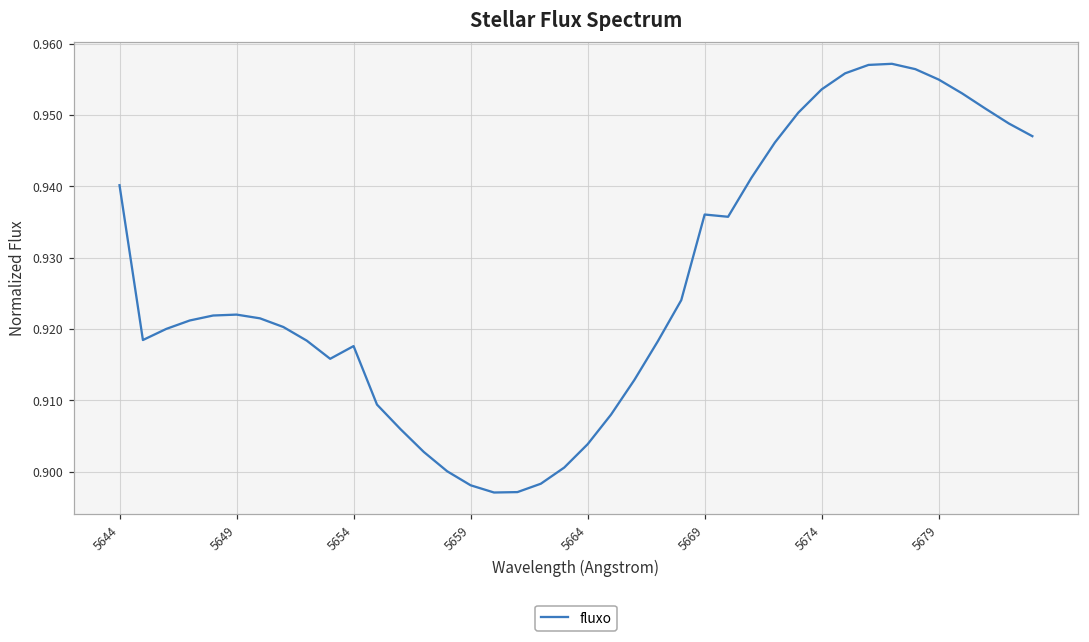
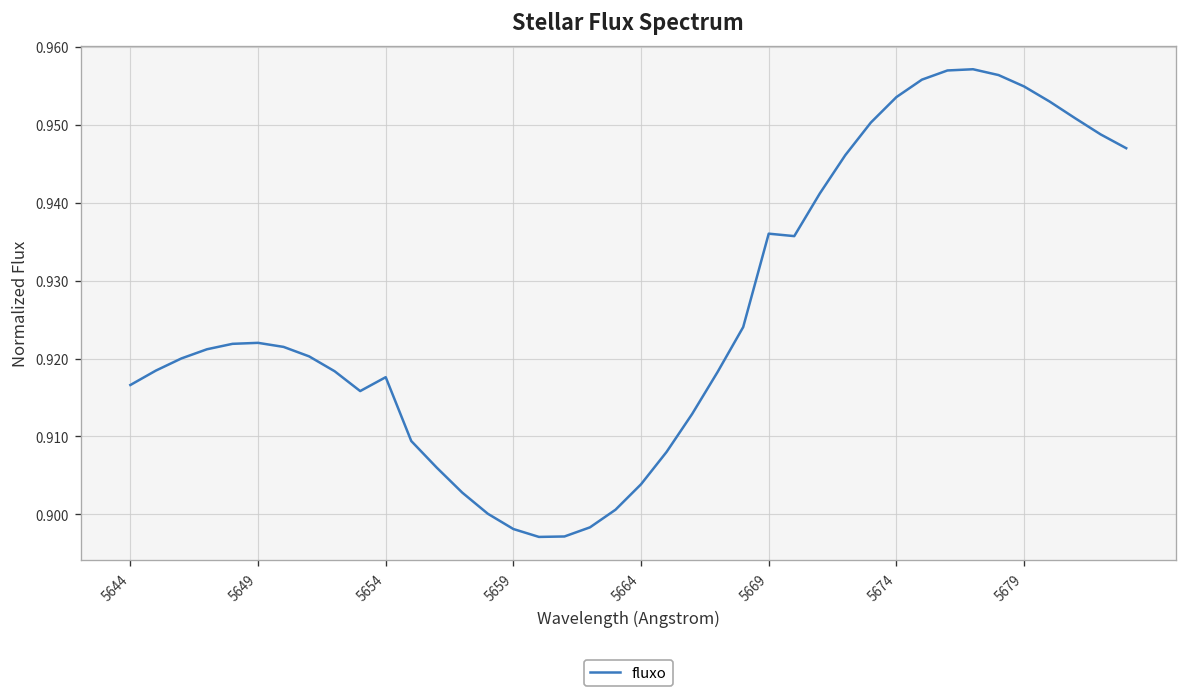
  {
-   "5644": 0.940,
+   "5644": 0.917,
    "5649": 0.922,
    "5654": 0.918,
    "5659": 0.898,
    "5664": 0.904,
    "5669": 0.936,
    "5674": 0.954,
    "5679": 0.955
  }
